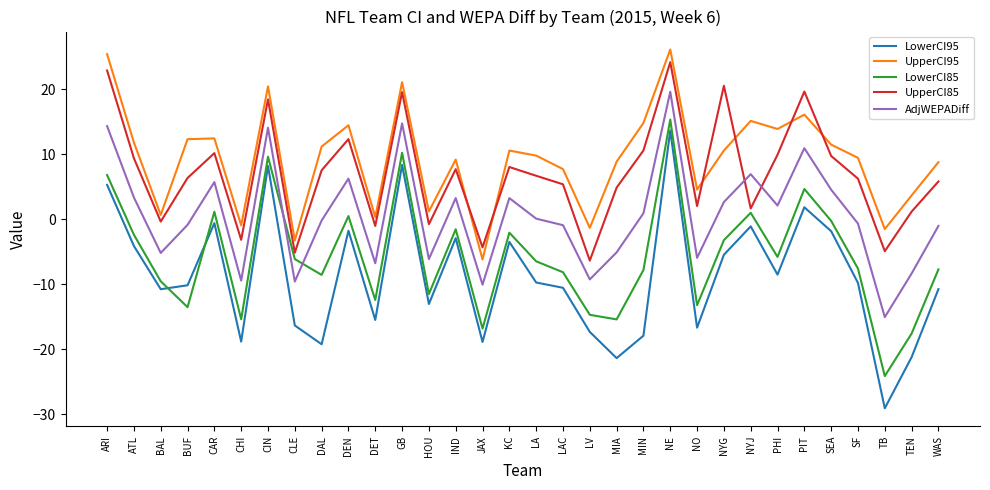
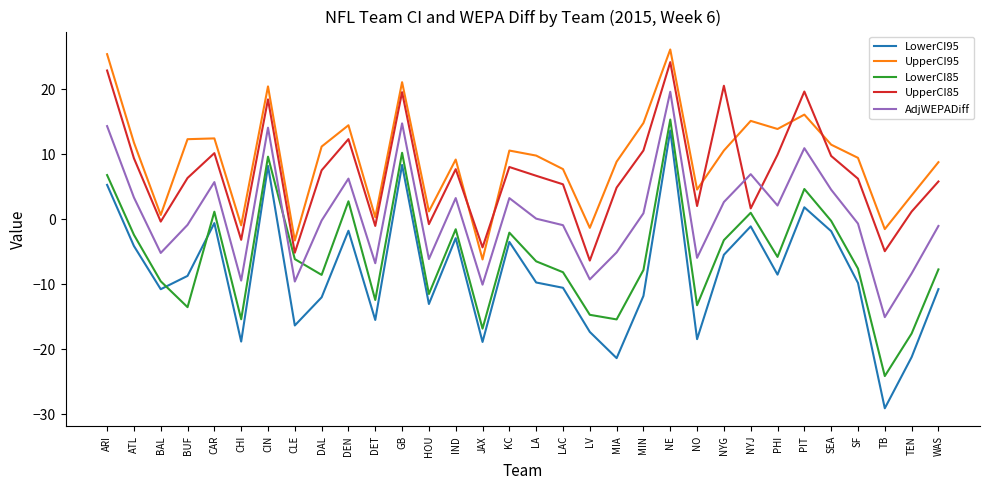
  {
    "LowerCI95": {
      "ARI": 5,
      "ATL": -4,
      "BAL": -11,
-     "BUF": -10,
+     "BUF": -9,
      "CAR": -1,
      "CHI": -19,
      "CIN": 8,
      "CLE": -16,
-     "DAL": -19,
+     "DAL": -12,
      "DEN": -2,
      "DET": -15,
      "GB": 8,
      "HOU": -13,
      "IND": -3,
      "JAX": -19,
      "KC": -3,
      "LA": -10,
      "LAC": -11,
      "LV": -17,
      "MIA": -21,
-     "MIN": -18,
+     "MIN": -12,
      "NE": 14,
-     "NO": -17,
+     "NO": -18,
      "NYG": -5,
      "NYJ": -1,
      "PHI": -9,
      "PIT": 2,
      "SEA": -2,
      "SF": -10,
      "TB": -29,
      "TEN": -21,
      "WAS": -11
    },
    "UpperCI95": {
      "ARI": 25,
      "ATL": 12,
      "BAL": 1,
      "BUF": 12,
      "CAR": 12,
      "CHI": -1,
      "CIN": 20,
      "CLE": -3,
      "DAL": 11,
      "DEN": 14,
      "DET": 0,
      "GB": 21,
      "HOU": 1,
      "IND": 9,
      "JAX": -6,
      "KC": 11,
      "LA": 10,
      "LAC": 8,
      "LV": -1,
      "MIA": 9,
      "MIN": 15,
      "NE": 26,
      "NO": 5,
      "NYG": 11,
      "NYJ": 15,
      "PHI": 14,
      "PIT": 16,
      "SEA": 11,
      "SF": 9,
      "TB": -2,
      "TEN": 4,
      "WAS": 9
    },
    "LowerCI85": {
      "ARI": 7,
      "ATL": -2,
      "BAL": -10,
      "BUF": -14,
      "CAR": 1,
      "CHI": -15,
      "CIN": 10,
      "CLE": -6,
      "DAL": -9,
-     "DEN": 0,
+     "DEN": 3,
      "DET": -12,
      "GB": 10,
      "HOU": -11,
      "IND": -2,
      "JAX": -17,
      "KC": -2,
      "LA": -6,
      "LAC": -8,
      "LV": -15,
      "MIA": -15,
      "MIN": -8,
      "NE": 15,
      "NO": -13,
      "NYG": -3,
      "NYJ": 1,
      "PHI": -6,
      "PIT": 5,
      "SEA": 0,
      "SF": -8,
      "TB": -24,
      "TEN": -18,
      "WAS": -8
    },
    "UpperCI85": {
      "ARI": 23,
      "ATL": 9,
      "BAL": 0,
      "BUF": 6,
      "CAR": 10,
      "CHI": -3,
      "CIN": 18,
      "CLE": -5,
      "DAL": 8,
      "DEN": 12,
      "DET": -1,
      "GB": 20,
      "HOU": -1,
      "IND": 8,
      "JAX": -4,
      "KC": 8,
      "LA": 7,
      "LAC": 5,
      "LV": -6,
      "MIA": 5,
      "MIN": 11,
      "NE": 24,
      "NO": 2,
      "NYG": 21,
      "NYJ": 2,
      "PHI": 10,
      "PIT": 20,
      "SEA": 10,
      "SF": 6,
      "TB": -5,
      "TEN": 1,
      "WAS": 6
    },
    "AdjWEPADiff": {
      "ARI": 14,
      "ATL": 3,
      "BAL": -5,
      "BUF": -1,
      "CAR": 6,
      "CHI": -9,
      "CIN": 14,
      "CLE": -10,
      "DAL": 0,
      "DEN": 6,
      "DET": -7,
      "GB": 15,
      "HOU": -6,
      "IND": 3,
      "JAX": -10,
      "KC": 3,
      "LA": 0,
      "LAC": -1,
      "LV": -9,
      "MIA": -5,
      "MIN": 1,
      "NE": 20,
      "NO": -6,
      "NYG": 3,
      "NYJ": 7,
      "PHI": 2,
      "PIT": 11,
      "SEA": 5,
      "SF": -1,
      "TB": -15,
      "TEN": -8,
      "WAS": -1
    }
  }
